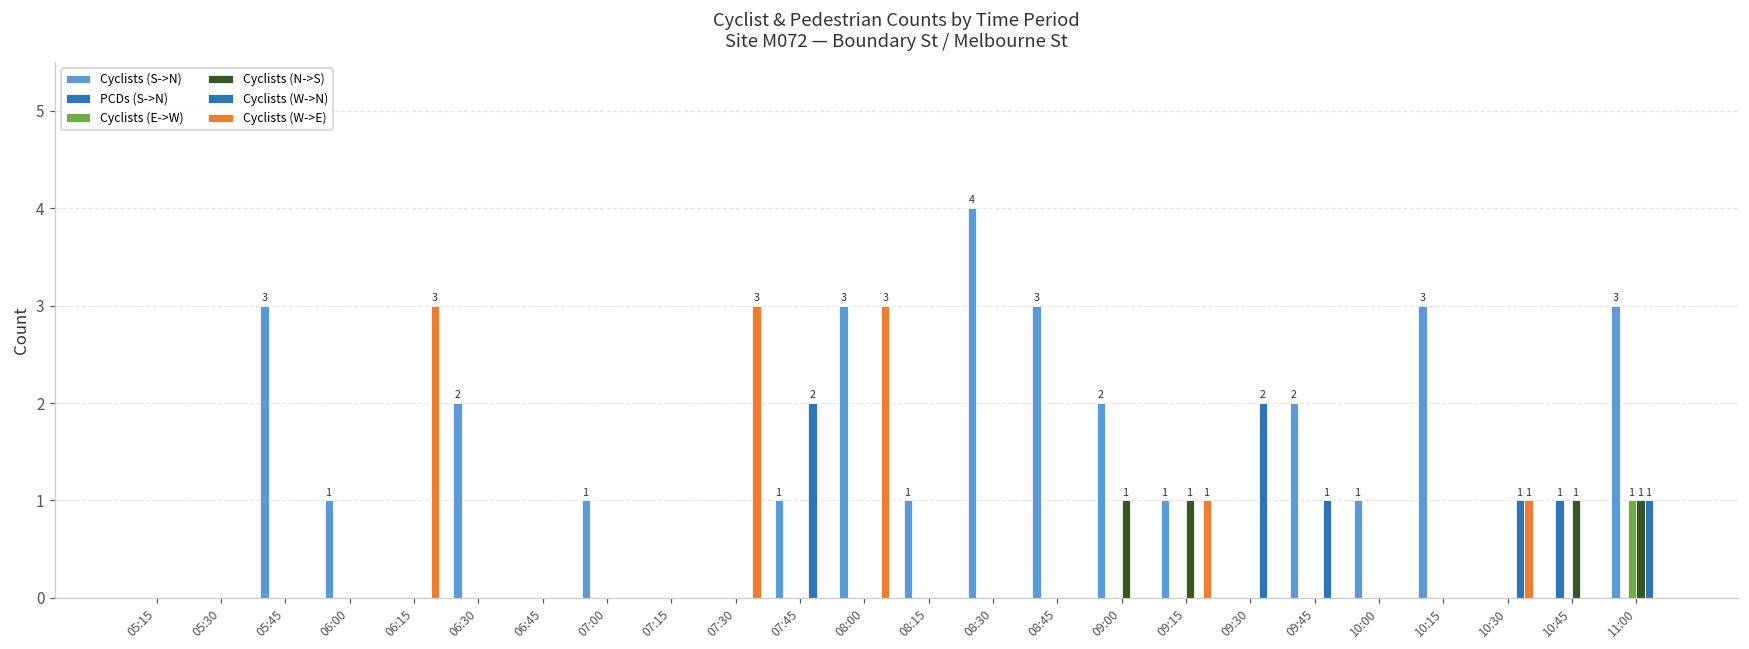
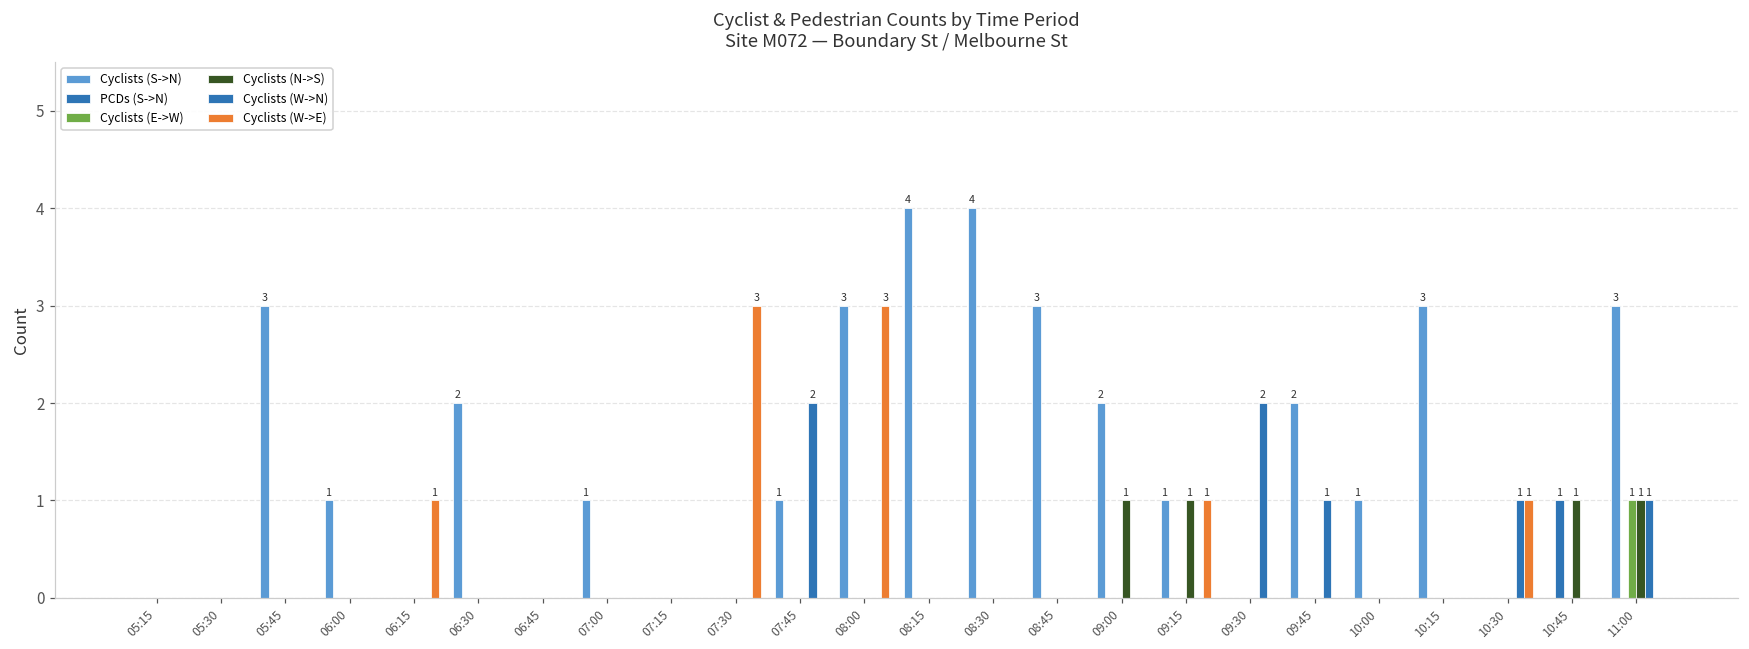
  {
    "Cyclists (S->N)": {
      "05:45": 3,
      "06:00": 1,
      "06:30": 2,
      "07:00": 1,
      "07:45": 1,
      "08:00": 3,
-     "08:15": 1,
+     "08:15": 4,
      "08:30": 4,
      "08:45": 3,
      "09:00": 2,
      "09:15": 1,
      "09:45": 2,
      "10:00": 1,
      "10:15": 3,
      "11:00": 3
    },
    "Cyclists (E->W)": {
      "11:00": 1
    },
    "Cyclists (N->S)": {
      "09:00": 1,
      "09:15": 1,
      "10:45": 1,
      "11:00": 1
    },
    "Cyclists (W->E)": {
-     "06:15": 3,
+     "06:15": 1,
      "07:30": 3,
      "08:00": 3,
      "09:15": 1,
      "10:30": 1
    }
  }
